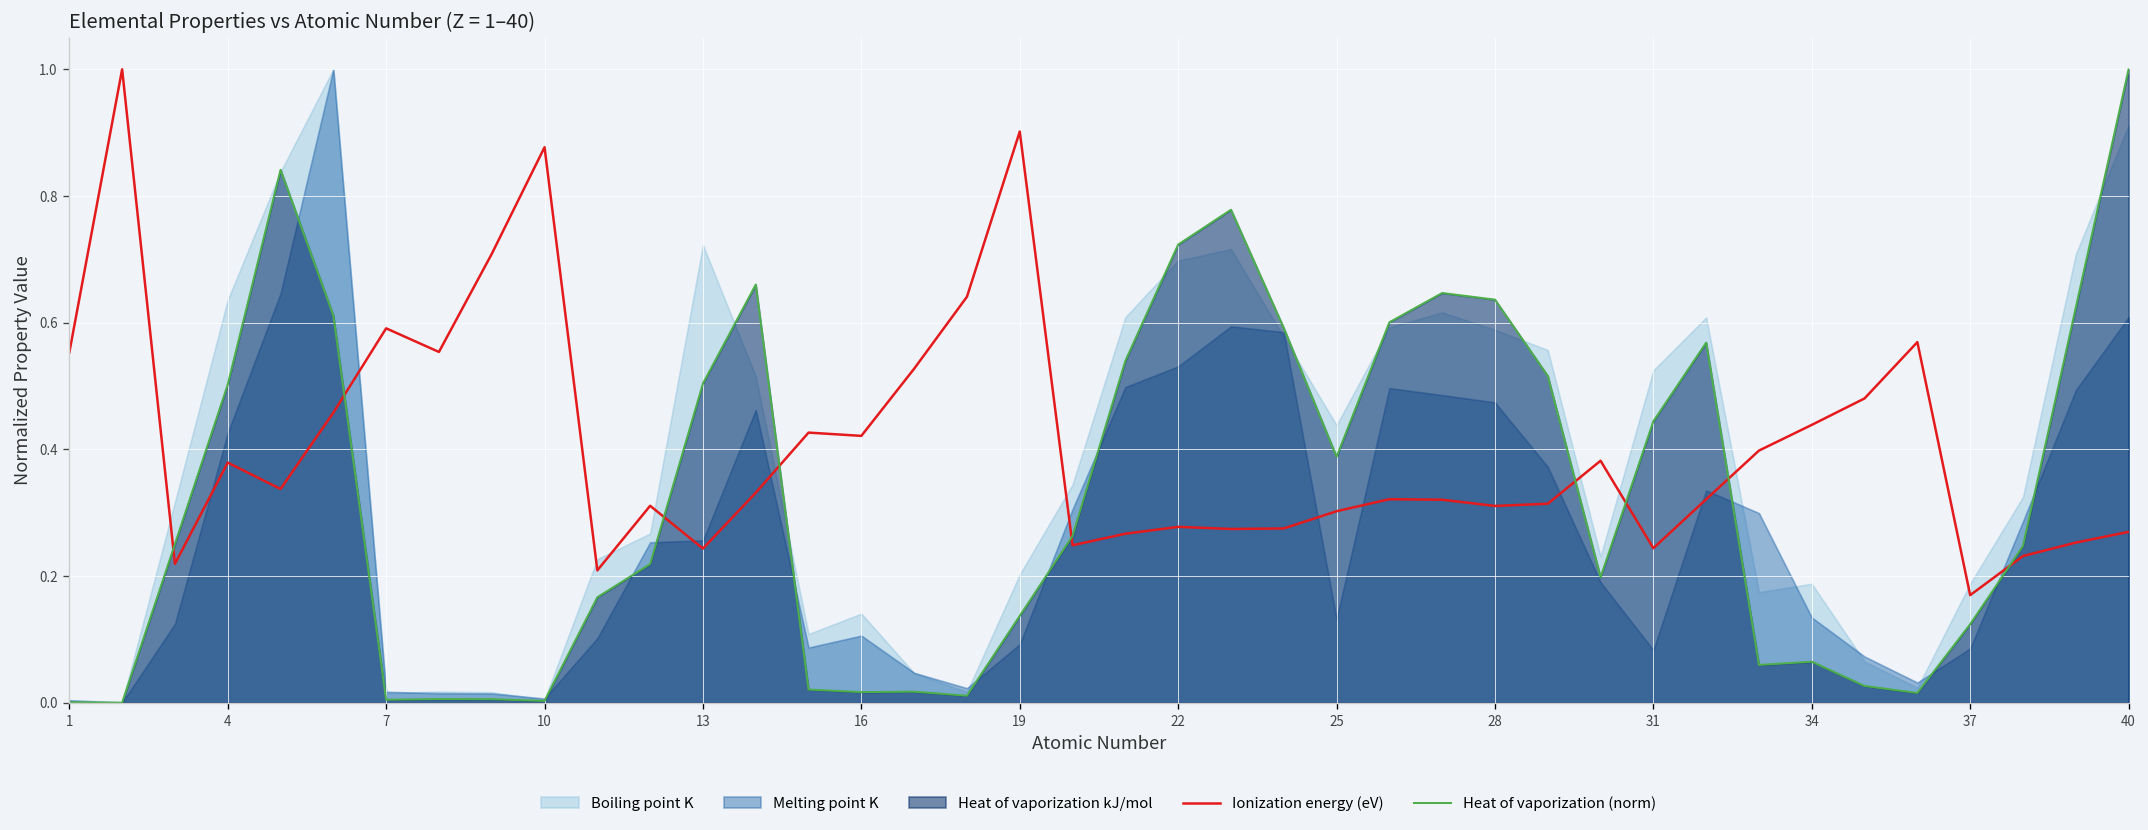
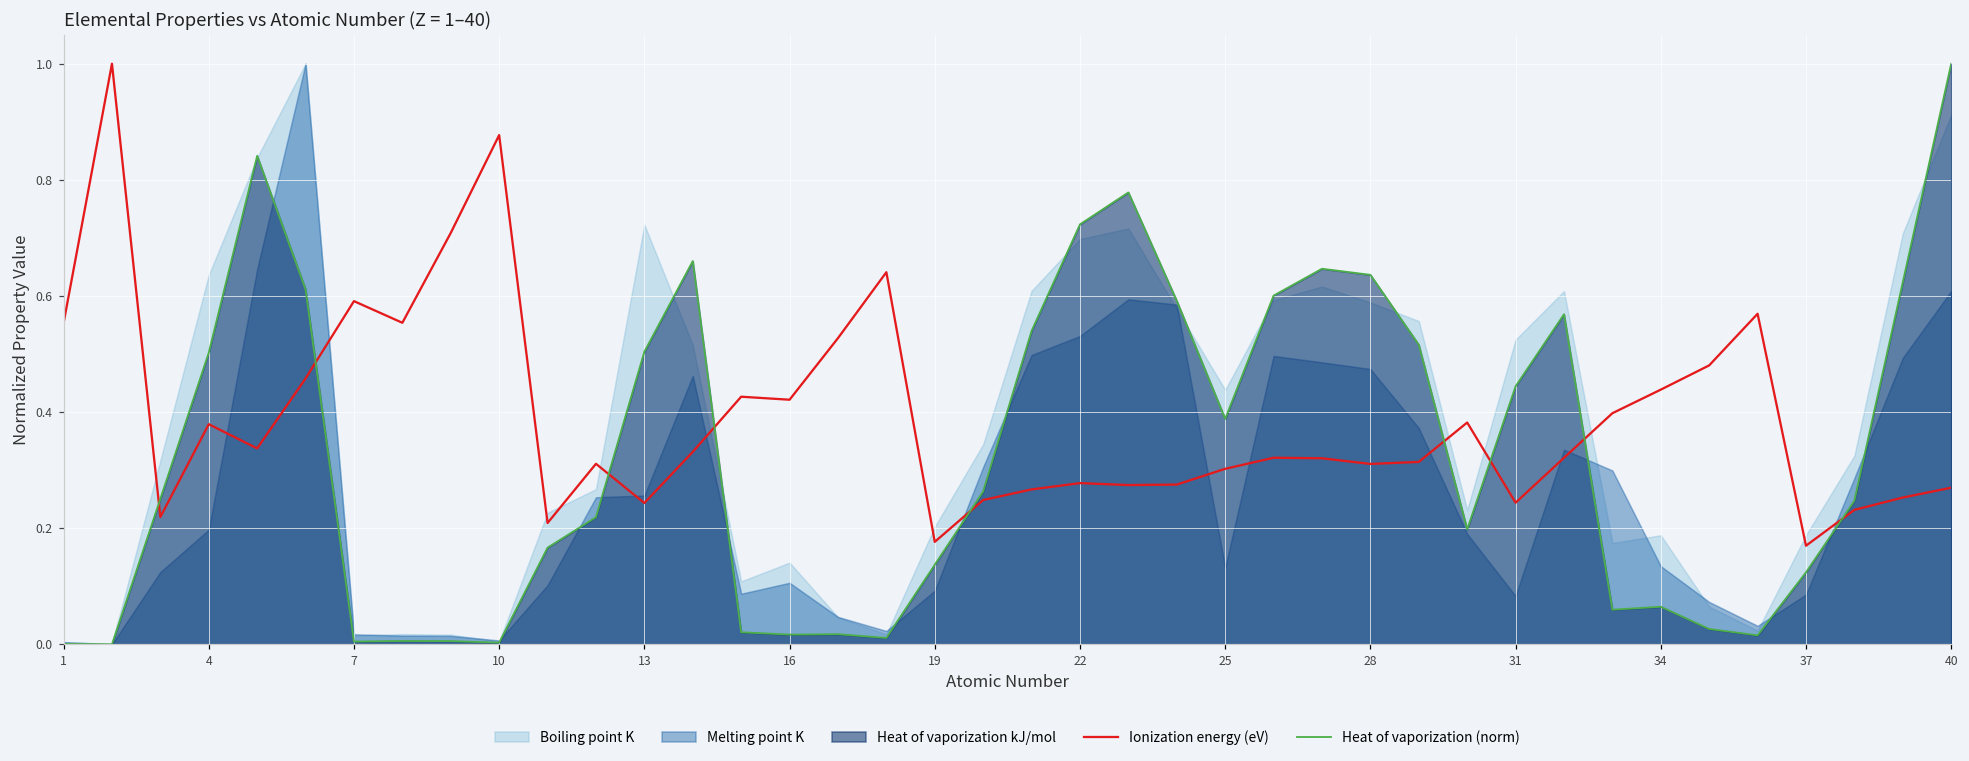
  {
    "Ionization energy (eV)": {
      "1": 0.55,
      "4": 0.38,
      "7": 0.59,
      "10": 0.88,
      "13": 0.24,
      "16": 0.42,
-     "19": 0.90,
+     "19": 0.18,
      "22": 0.28,
      "25": 0.30,
      "28": 0.31,
      "31": 0.24,
      "34": 0.44,
      "37": 0.17,
      "40": 0.27
    },
    "Boiling point K": {
      "4": 0.64,
      "13": 0.72,
      "16": 0.14,
      "19": 0.20,
      "22": 0.70,
      "25": 0.44,
      "28": 0.59,
      "31": 0.52,
      "34": 0.19,
      "37": 0.19,
      "40": 0.91
    },
    "Melting point K": {
-     "4": 0.43,
+     "4": 0.20,
      "13": 0.26,
      "16": 0.11,
      "19": 0.09,
      "22": 0.53,
      "25": 0.13,
      "28": 0.47,
      "31": 0.08,
      "34": 0.13,
      "37": 0.09,
      "40": 0.61
    },
    "Heat of vaporization kJ/mol": {
      "4": 0.50,
      "7": 0.00,
      "13": 0.50,
      "16": 0.02,
      "19": 0.14,
      "22": 0.72,
      "25": 0.39,
      "28": 0.64,
      "31": 0.44,
      "34": 0.06,
      "37": 0.12,
      "40": 1.00
    }
  }
